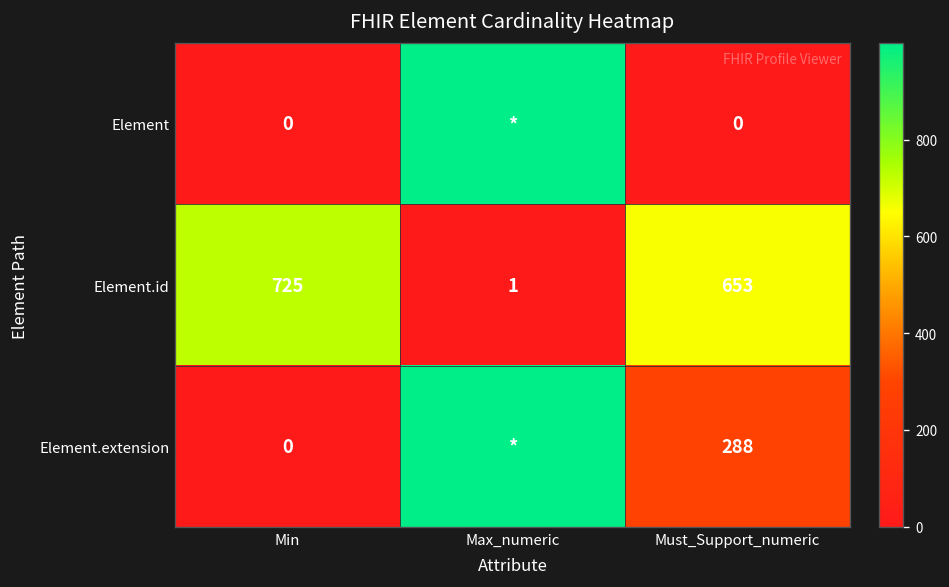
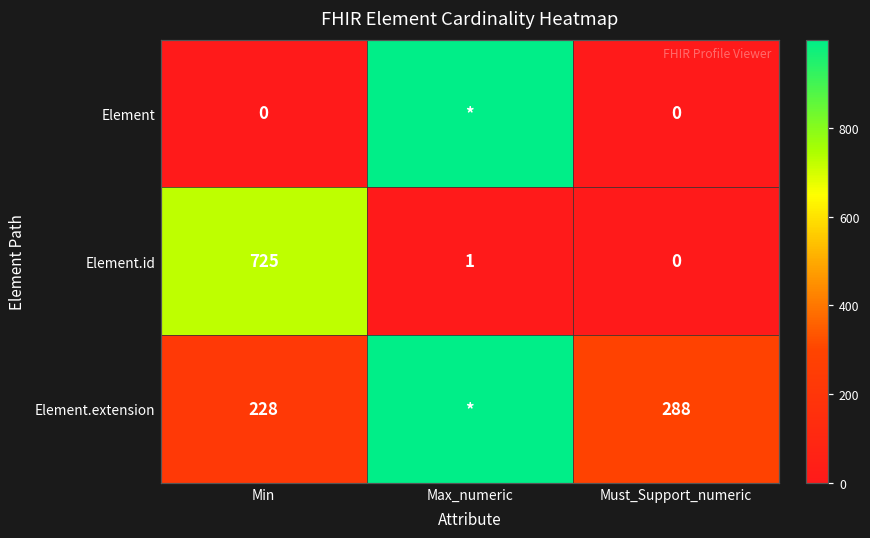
  {
    "Element": {
      "Min": 0
    },
    "Element.id": {
      "Min": 725,
      "Max_numeric": 1,
-     "Must_Support_numeric": 653
+     "Must_Support_numeric": 0
    },
    "Element.extension": {
-     "Min": 0,
+     "Min": 228,
      "Must_Support_numeric": 288
    }
  }
